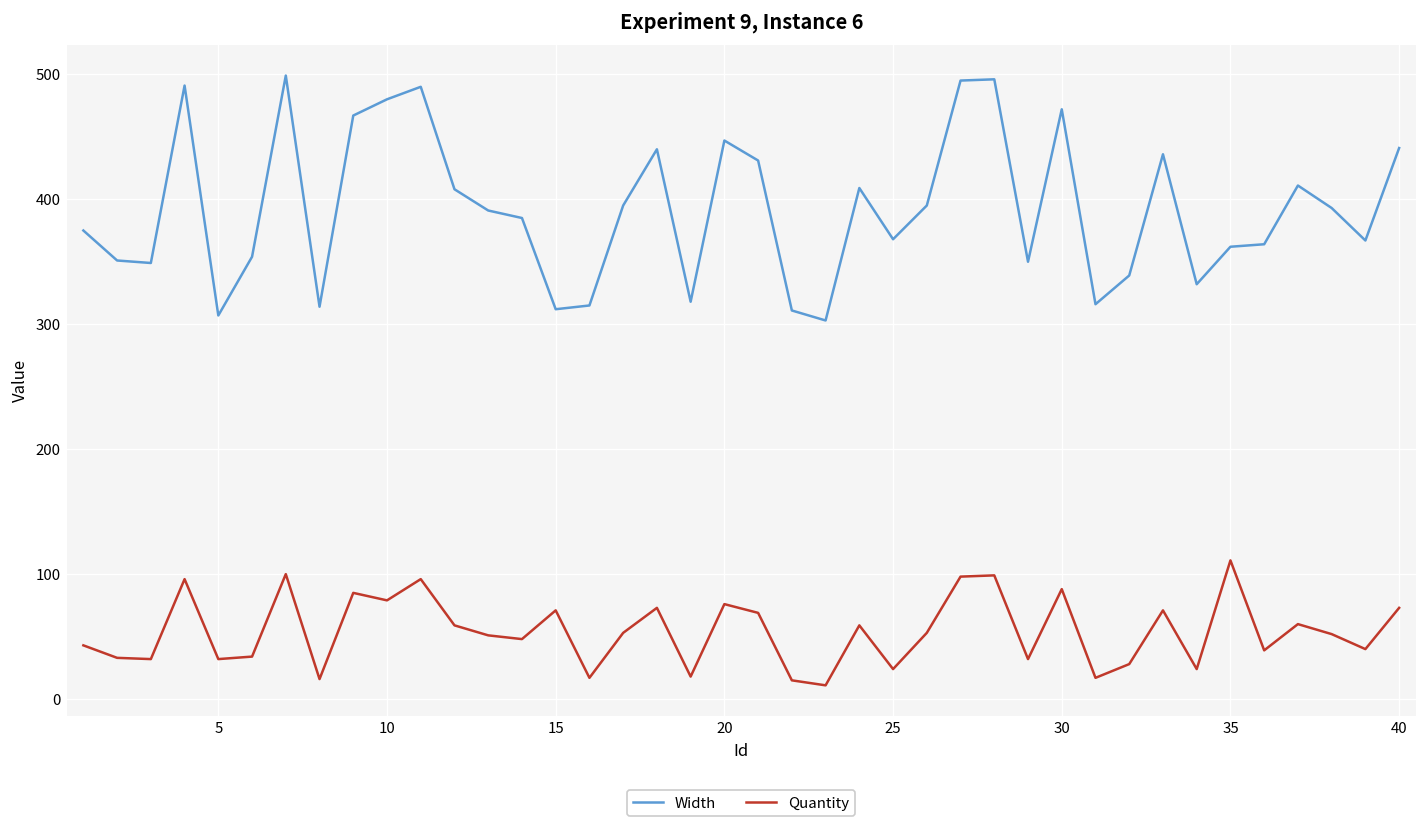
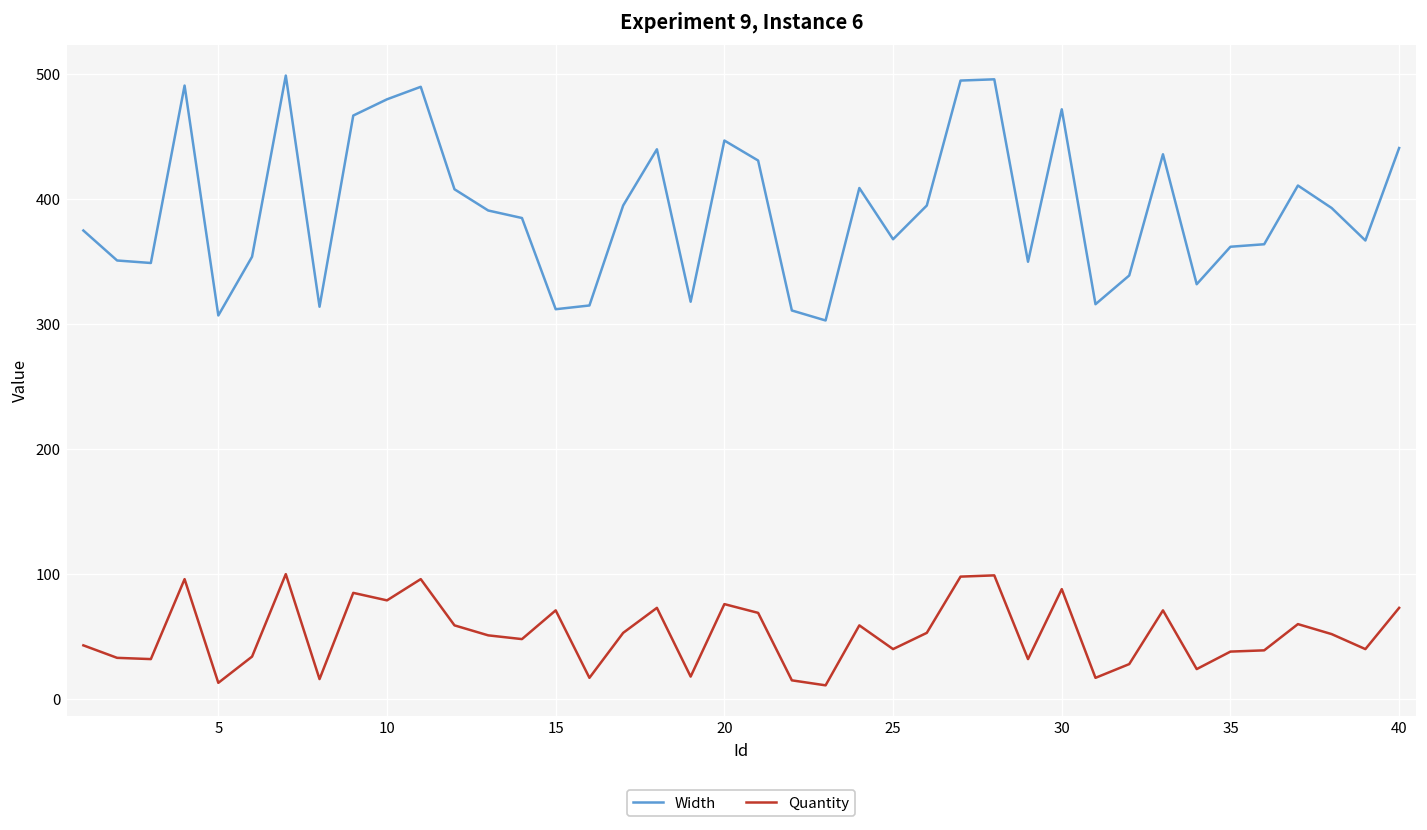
  {
    "Width": {
      "5": 307,
      "10": 480,
      "15": 312,
      "20": 447,
      "25": 368,
      "30": 472,
      "35": 362,
      "40": 441
    },
    "Quantity": {
-     "5": 32,
+     "5": 13,
      "10": 79,
      "15": 71,
      "20": 76,
-     "25": 24,
+     "25": 40,
      "30": 88,
-     "35": 111,
+     "35": 38,
      "40": 73
    }
  }
